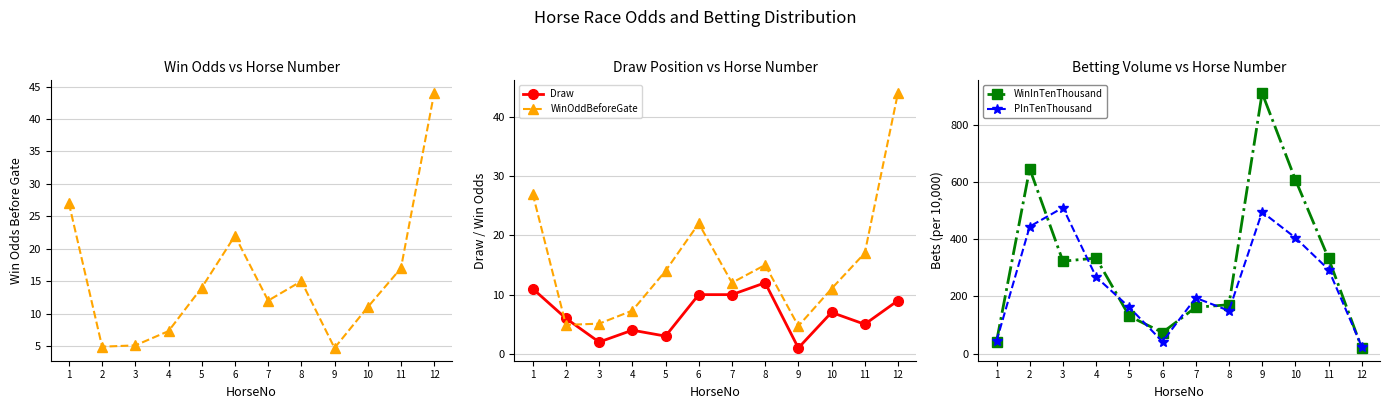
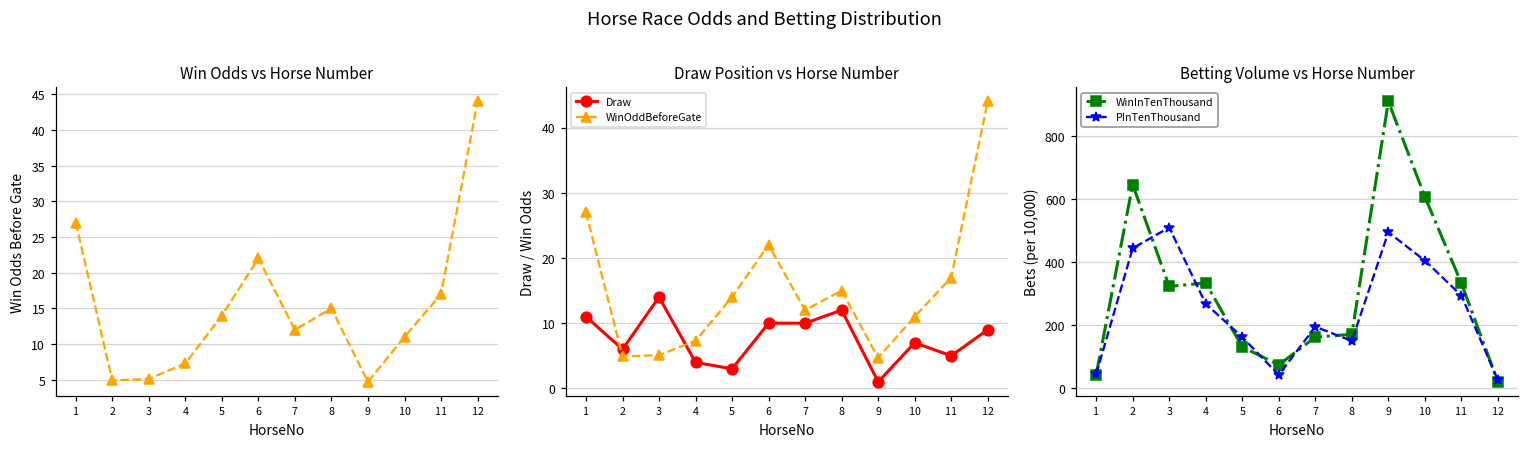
  {
    "Win Odds vs Horse Number": {
      "1": 27,
      "2": 5,
      "3": 5,
      "4": 7,
      "5": 14,
      "6": 22,
      "7": 12,
      "8": 15,
      "9": 5,
      "10": 11,
      "11": 17,
      "12": 44
    },
    "Draw Position vs Horse Number": {
      "Draw": {
        "1": 11,
        "2": 6,
-       "3": 2,
+       "3": 14,
        "4": 4,
        "5": 3,
        "6": 10,
        "7": 10,
        "8": 12,
        "9": 1,
        "10": 7,
        "11": 5,
        "12": 9
      },
      "WinOddBeforeGate": {
        "1": 27,
        "2": 5,
        "3": 5,
        "4": 7,
        "5": 14,
        "6": 22,
        "7": 12,
        "8": 15,
        "9": 5,
        "10": 11,
        "11": 17,
        "12": 44
      }
    },
    "Betting Volume vs Horse Number": {
      "WinInTenThousand": {
        "2": 650,
        "3": 320,
        "4": 330,
        "5": 130,
        "6": 70,
        "7": 160,
        "8": 170,
        "9": 910,
        "10": 610,
        "11": 330
      },
      "PInTenThousand": {
        "2": 440,
        "3": 510,
        "4": 270,
        "5": 160,
        "6": 40,
        "7": 200,
        "8": 150,
        "9": 500,
        "10": 410,
        "11": 290
      }
    }
  }
